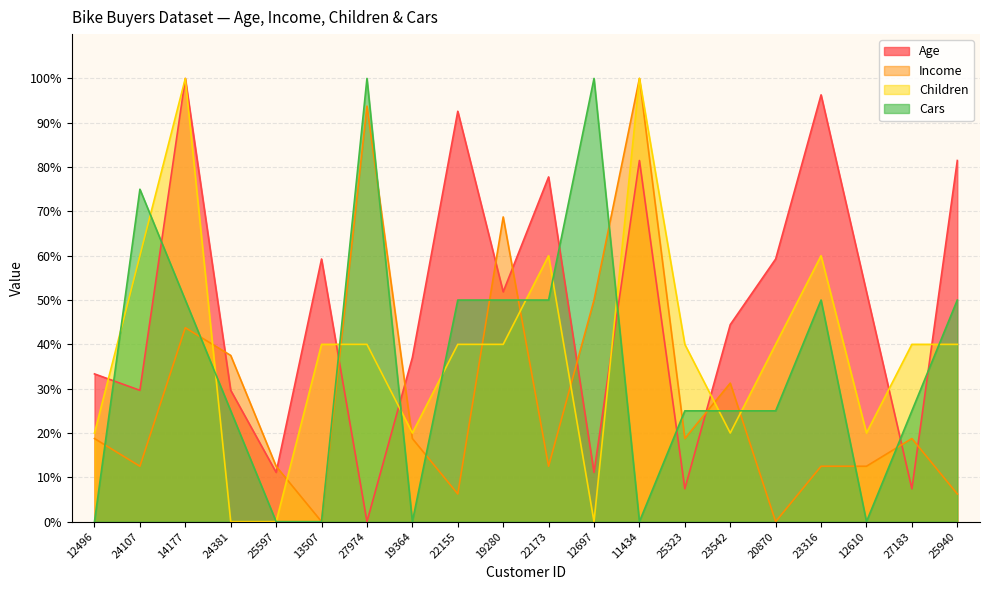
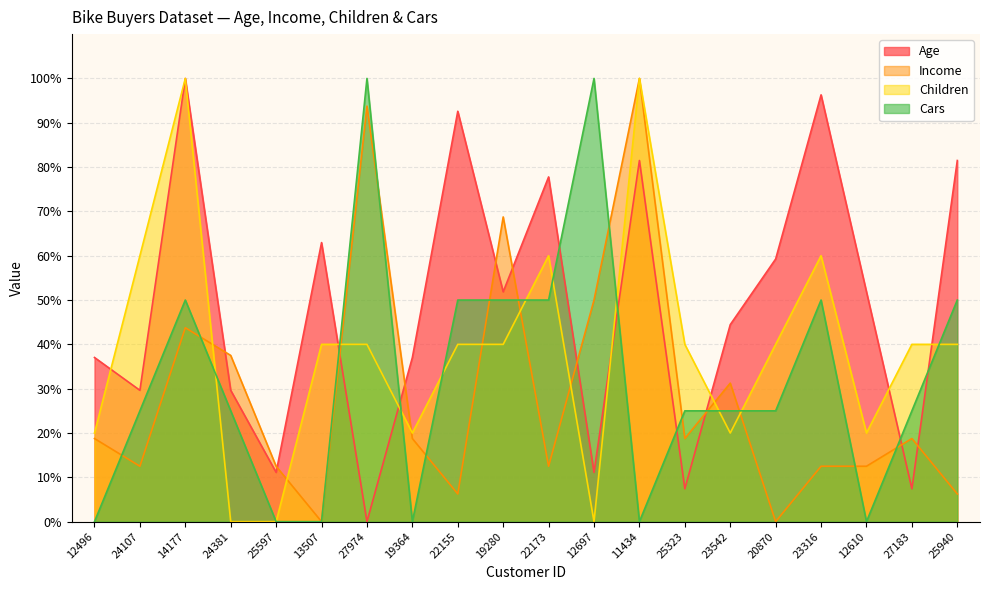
  {
    "Age": {
-     "12496": "33%",
+     "12496": "37%",
      "24107": "30%",
      "24381": "30%",
      "25597": "11%",
-     "13507": "59%",
+     "13507": "63%",
      "27974": "0%",
      "19364": "37%",
      "22155": "93%",
      "19280": "52%",
      "22173": "78%",
      "12697": "11%",
      "11434": "81%",
      "25323": "7%",
      "23542": "44%",
      "20870": "59%",
      "23316": "96%",
      "12610": "52%",
      "27183": "7%",
      "25940": "81%"
    },
    "Cars": {
      "12496": "0%",
-     "24107": "75%",
+     "24107": "25%",
      "14177": "50%",
      "24381": "25%",
      "27974": "100%",
      "19364": "0%",
      "22155": "50%",
      "19280": "50%",
      "22173": "50%",
      "12697": "100%",
      "11434": "0%",
      "25323": "25%",
      "23542": "25%",
      "20870": "25%",
      "23316": "50%",
      "12610": "0%",
      "27183": "25%",
      "25940": "50%"
    }
  }
